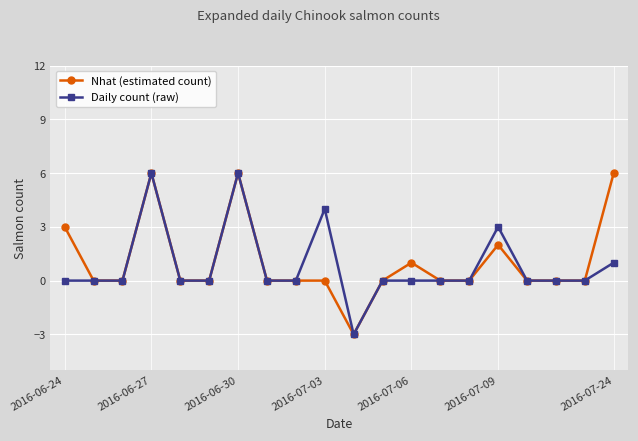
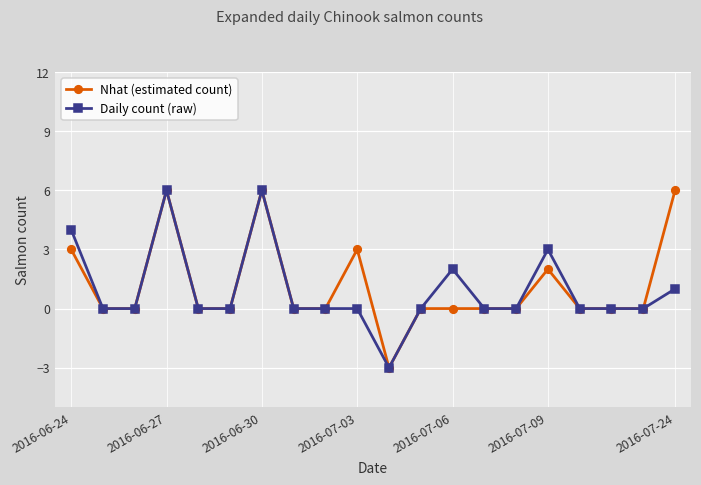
  {
    "Nhat (estimated count)": {
      "2016-06-24": 3,
-     "2016-07-03": 0,
-     "2016-07-06": 1,
+     "2016-07-03": 3,
+     "2016-07-06": 0,
      "2016-07-09": 2,
      "2016-07-24": 6
    },
    "Daily count (raw)": {
-     "2016-06-24": 0,
-     "2016-07-03": 4,
-     "2016-07-06": 0,
+     "2016-06-24": 4,
+     "2016-07-03": 0,
+     "2016-07-06": 2,
      "2016-07-09": 3,
      "2016-07-24": 1
    }
  }
